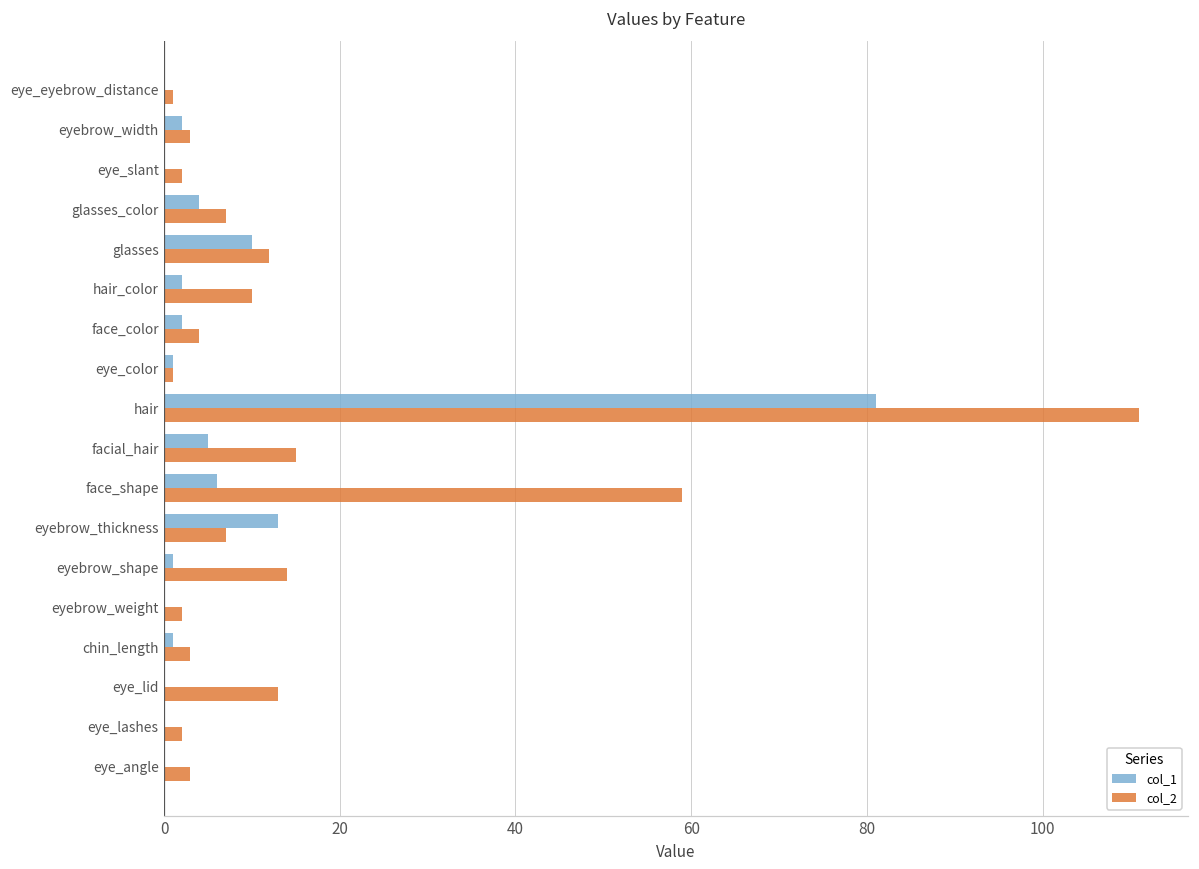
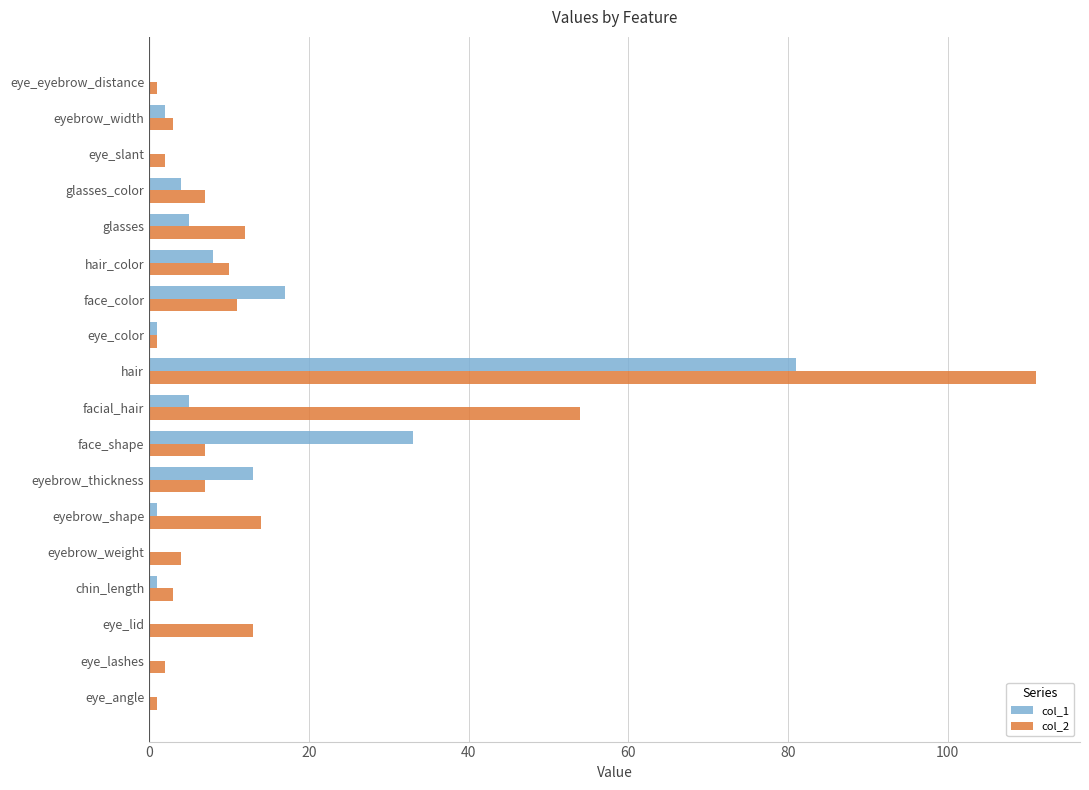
  {
    "col_1": {
      "eye_eyebrow_distance": 0,
      "eyebrow_width": 2,
      "eye_slant": 0,
      "glasses_color": 4,
-     "glasses": 10,
-     "hair_color": 2,
-     "face_color": 2,
+     "glasses": 5,
+     "hair_color": 8,
+     "face_color": 17,
      "eye_color": 1,
      "hair": 81,
      "facial_hair": 5,
-     "face_shape": 6,
+     "face_shape": 33,
      "eyebrow_thickness": 13,
      "eyebrow_shape": 1,
      "eyebrow_weight": 0,
      "chin_length": 1,
      "eye_lid": 0,
      "eye_lashes": 0,
      "eye_angle": 0
    },
    "col_2": {
      "eye_eyebrow_distance": 1,
      "eyebrow_width": 3,
      "eye_slant": 2,
      "glasses_color": 7,
      "glasses": 12,
      "hair_color": 10,
-     "face_color": 4,
+     "face_color": 11,
      "eye_color": 1,
      "hair": 111,
-     "facial_hair": 15,
-     "face_shape": 59,
+     "facial_hair": 54,
+     "face_shape": 7,
      "eyebrow_thickness": 7,
      "eyebrow_shape": 14,
-     "eyebrow_weight": 2,
+     "eyebrow_weight": 4,
      "chin_length": 3,
      "eye_lid": 13,
      "eye_lashes": 2,
-     "eye_angle": 3
+     "eye_angle": 1
    }
  }
